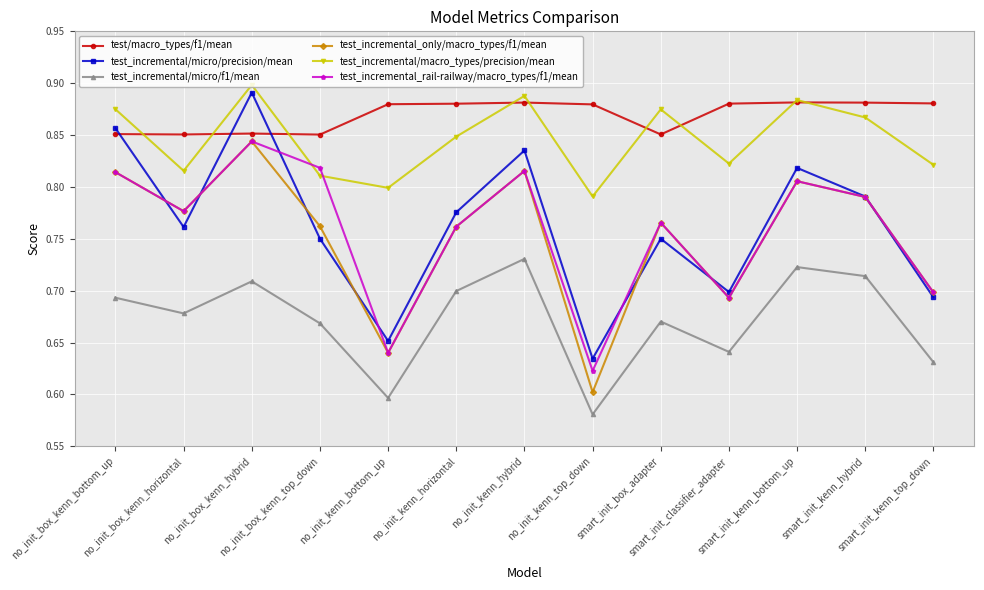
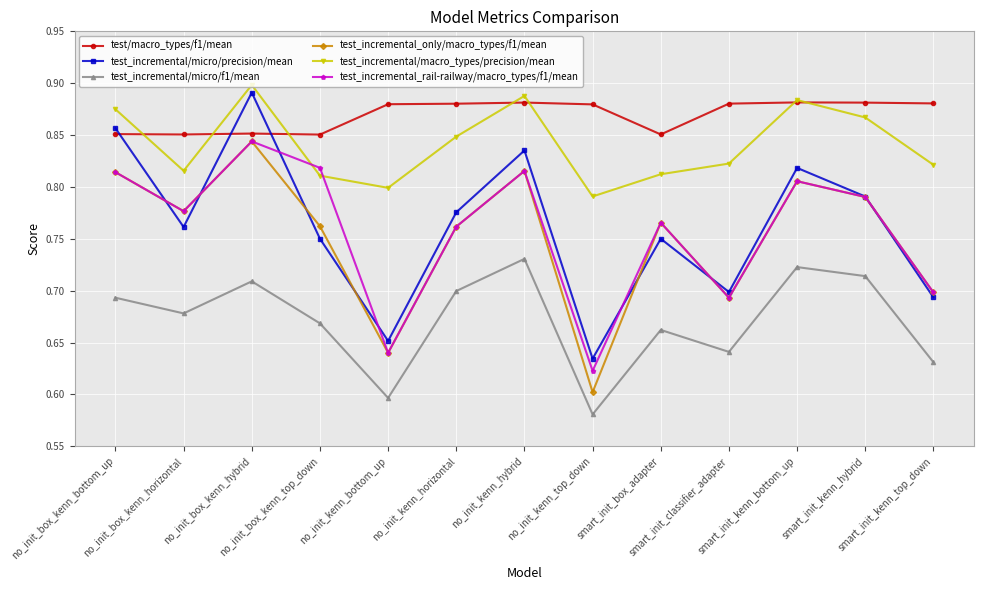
  {
    "test/macro_types/f1/mean": {
      "no_init_box_kenn_bottom_up": 0.851,
      "no_init_box_kenn_horizontal": 0.851,
      "no_init_box_kenn_hybrid": 0.851,
      "no_init_box_kenn_top_down": 0.850,
      "no_init_kenn_bottom_up": 0.880,
      "no_init_kenn_horizontal": 0.880,
      "no_init_kenn_hybrid": 0.881,
      "no_init_kenn_top_down": 0.880,
      "smart_init_box_adapter": 0.851,
      "smart_init_classifier_adapter": 0.880,
      "smart_init_kenn_hybrid": 0.881,
      "smart_init_kenn_top_down": 0.881
    },
    "test_incremental/micro/precision/mean": {
      "no_init_box_kenn_bottom_up": 0.857,
      "no_init_box_kenn_horizontal": 0.761,
      "no_init_box_kenn_hybrid": 0.891,
      "no_init_box_kenn_top_down": 0.750,
      "no_init_kenn_bottom_up": 0.652,
      "no_init_kenn_horizontal": 0.776,
      "no_init_kenn_hybrid": 0.835,
      "no_init_kenn_top_down": 0.634,
      "smart_init_box_adapter": 0.750,
      "smart_init_classifier_adapter": 0.699,
      "smart_init_kenn_bottom_up": 0.818,
      "smart_init_kenn_top_down": 0.694
    },
    "test_incremental/micro/f1/mean": {
      "no_init_box_kenn_bottom_up": 0.693,
      "no_init_box_kenn_horizontal": 0.678,
      "no_init_box_kenn_hybrid": 0.709,
      "no_init_box_kenn_top_down": 0.668,
      "no_init_kenn_bottom_up": 0.597,
      "no_init_kenn_horizontal": 0.700,
      "no_init_kenn_hybrid": 0.731,
      "no_init_kenn_top_down": 0.581,
-     "smart_init_box_adapter": 0.670,
+     "smart_init_box_adapter": 0.662,
      "smart_init_classifier_adapter": 0.641,
      "smart_init_kenn_bottom_up": 0.723,
      "smart_init_kenn_hybrid": 0.714,
      "smart_init_kenn_top_down": 0.631
    },
    "test_incremental_only/macro_types/f1/mean": {
      "no_init_box_kenn_top_down": 0.762,
      "no_init_kenn_top_down": 0.602
    },
    "test_incremental/macro_types/precision/mean": {
      "no_init_box_kenn_bottom_up": 0.875,
      "no_init_box_kenn_horizontal": 0.816,
      "no_init_box_kenn_top_down": 0.811,
      "no_init_kenn_bottom_up": 0.799,
      "no_init_kenn_horizontal": 0.849,
      "no_init_kenn_hybrid": 0.888,
      "no_init_kenn_top_down": 0.791,
-     "smart_init_box_adapter": 0.875,
+     "smart_init_box_adapter": 0.812,
      "smart_init_classifier_adapter": 0.823,
      "smart_init_kenn_hybrid": 0.867,
      "smart_init_kenn_top_down": 0.821
    },
    "test_incremental_rail-railway/macro_types/f1/mean": {
      "no_init_box_kenn_top_down": 0.818,
      "no_init_kenn_top_down": 0.623
    }
  }
